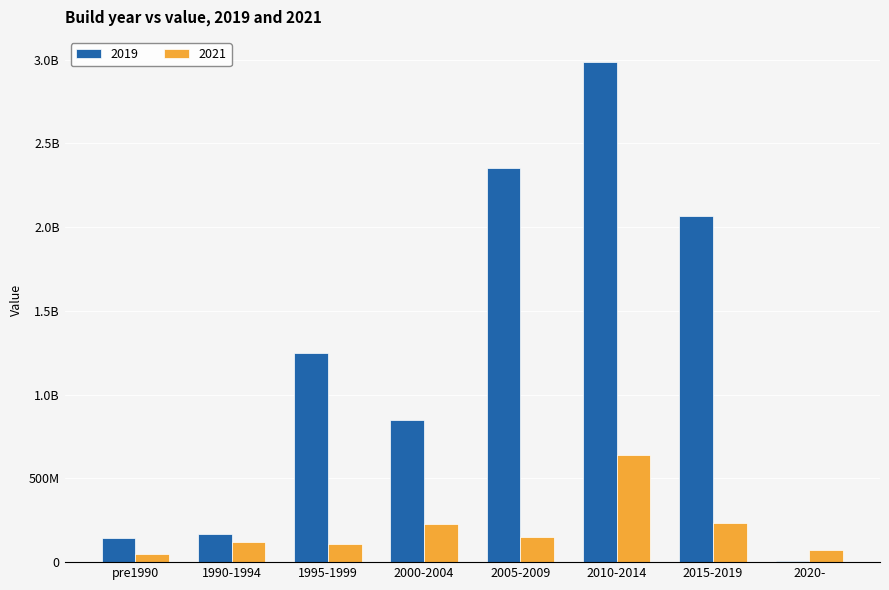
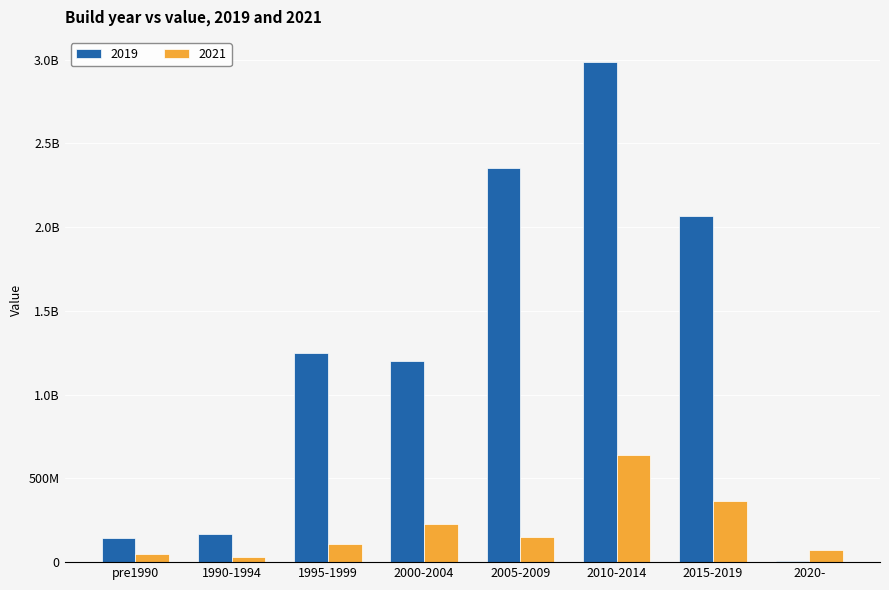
  {
    "2019": {
      "pre1990": 140000000,
      "1990-1994": 170000000,
      "1995-1999": 1250000000,
-     "2000-2004": 850000000,
+     "2000-2004": 1200000000,
      "2005-2009": 2360000000,
      "2010-2014": 2990000000,
      "2015-2019": 2070000000
    },
    "2021": {
      "pre1990": 50000000,
-     "1990-1994": 120000000,
+     "1990-1994": 30000000,
      "1995-1999": 110000000,
      "2000-2004": 230000000,
      "2005-2009": 150000000,
      "2010-2014": 640000000,
-     "2015-2019": 230000000,
+     "2015-2019": 360000000,
      "2020-": 70000000
    }
  }
